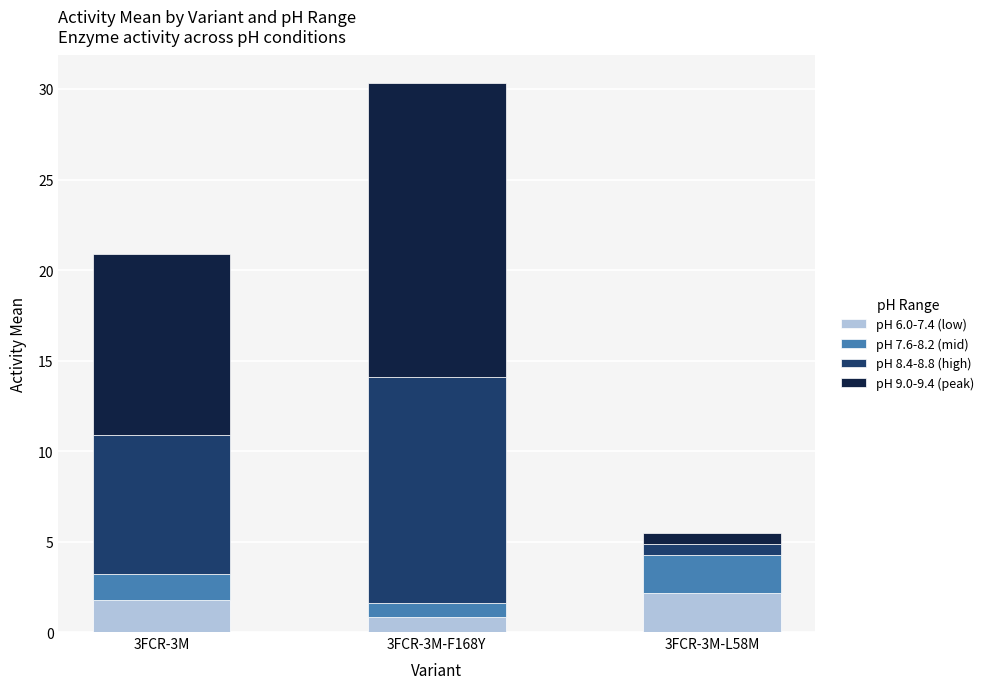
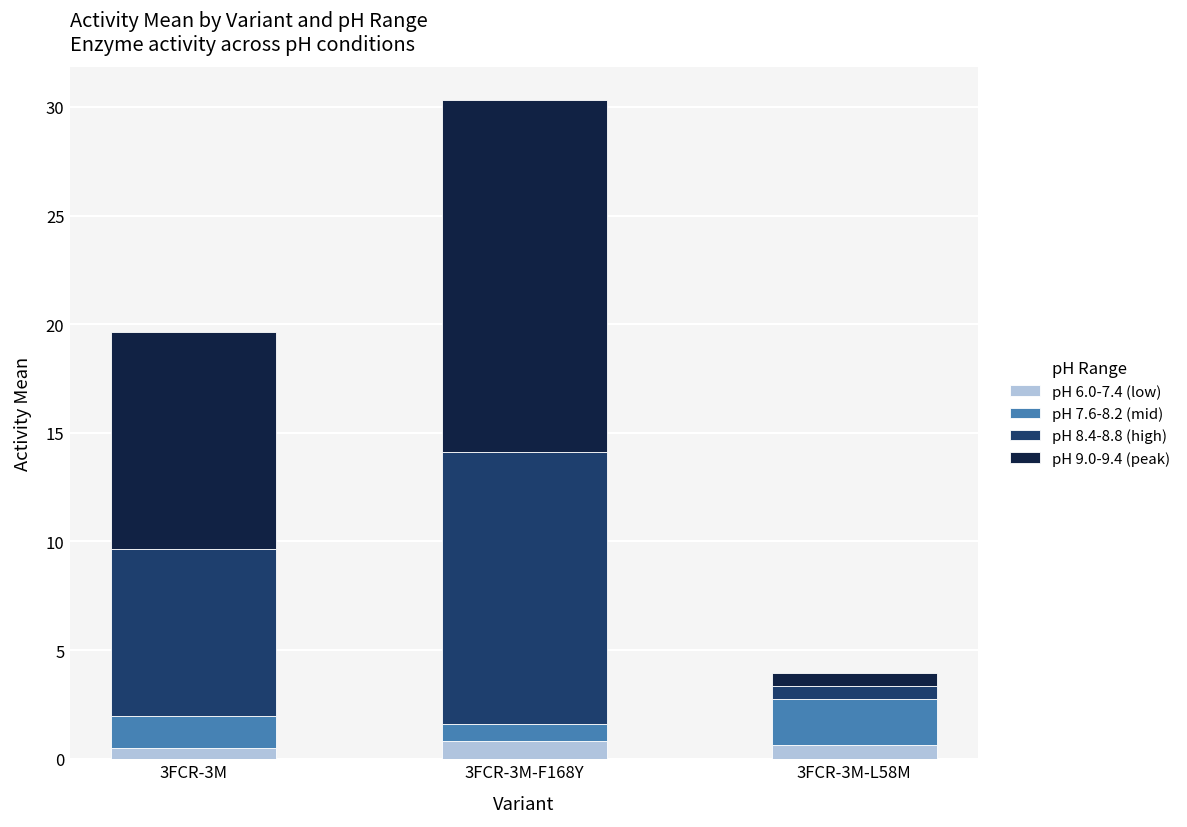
  {
    "pH 6.0-7.4 (low)": {
-     "3FCR-3M": 1.7,
+     "3FCR-3M": 0.5,
      "3FCR-3M-F168Y": 0.8,
-     "3FCR-3M-L58M": 2.1
+     "3FCR-3M-L58M": 0.6
    },
    "pH 7.6-8.2 (mid)": {
      "3FCR-3M": 1.5,
      "3FCR-3M-F168Y": 0.8,
      "3FCR-3M-L58M": 2.1
    }
  }
